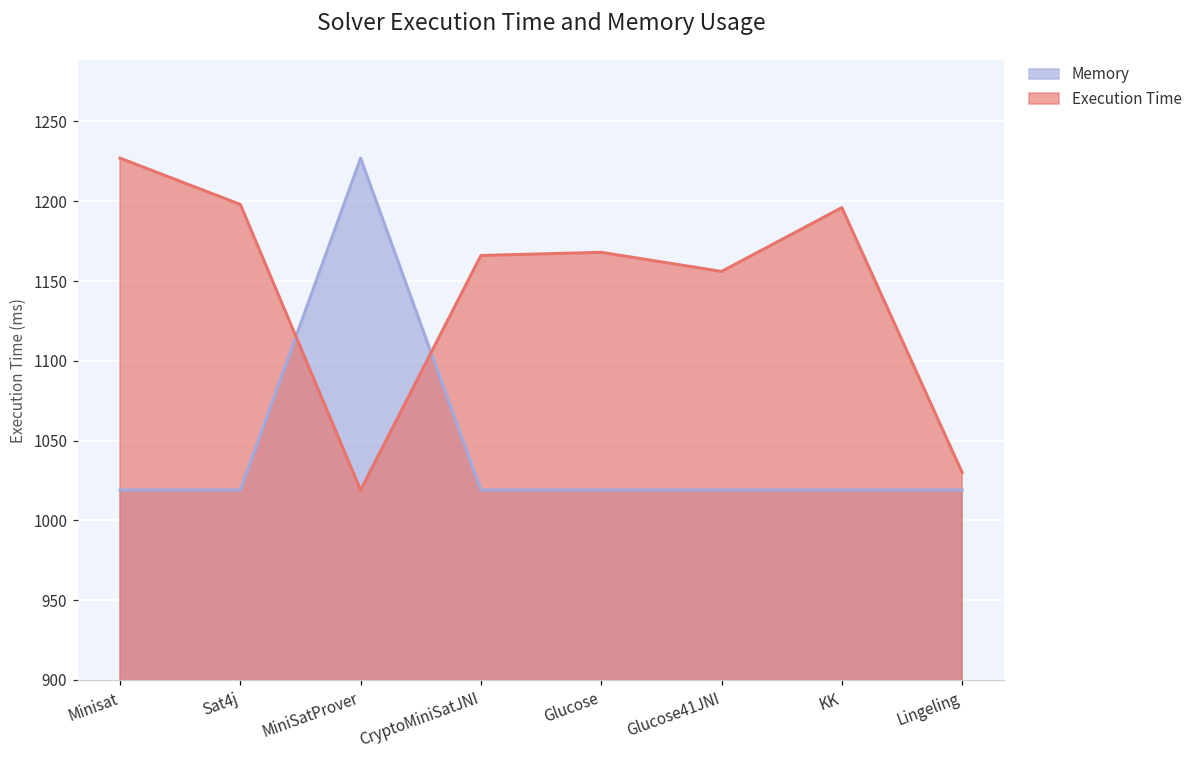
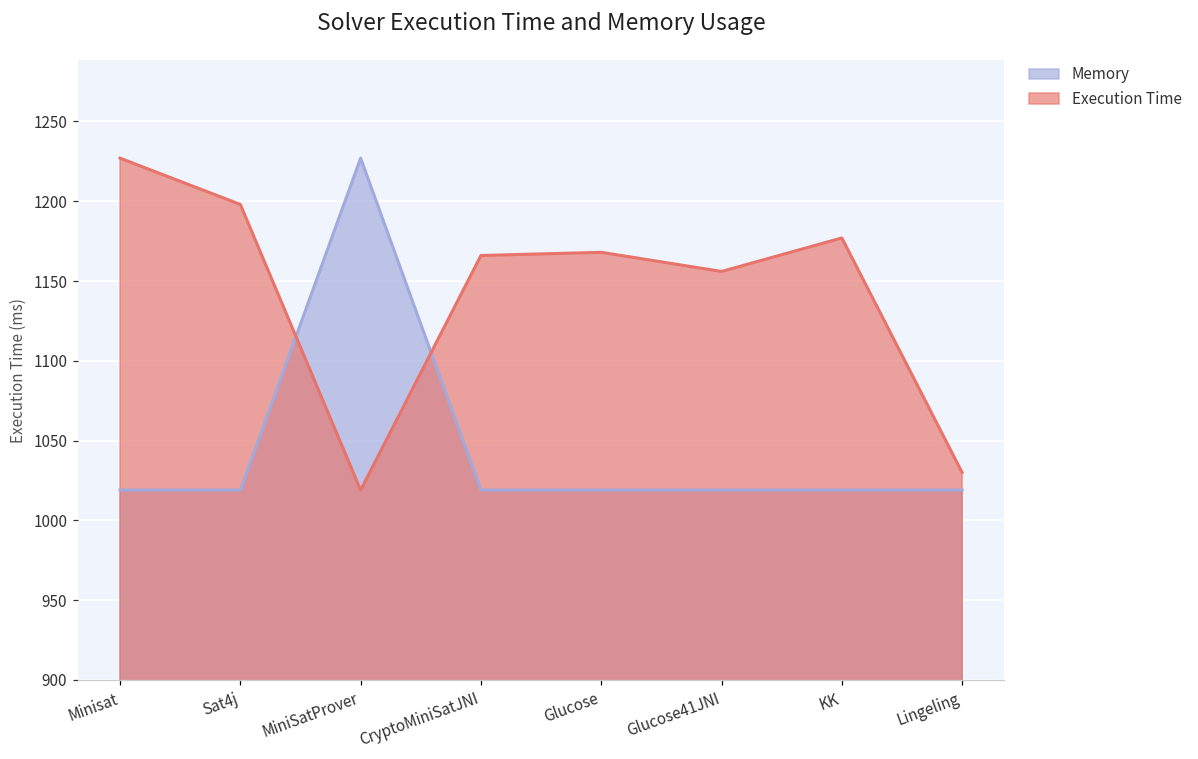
  {
    "Memory": {
      "Minisat": 1019,
      "Sat4j": 1019,
      "MiniSatProver": 1227,
      "CryptoMiniSatJNI": 1019,
      "Glucose": 1019,
      "Glucose41JNI": 1019,
      "KK": 1019,
      "Lingeling": 1019
    },
    "Execution Time": {
      "Minisat": 1227,
      "Sat4j": 1198,
      "MiniSatProver": 1019,
      "CryptoMiniSatJNI": 1166,
      "Glucose": 1168,
      "Glucose41JNI": 1156,
-     "KK": 1196,
+     "KK": 1177,
      "Lingeling": 1030
    }
  }
